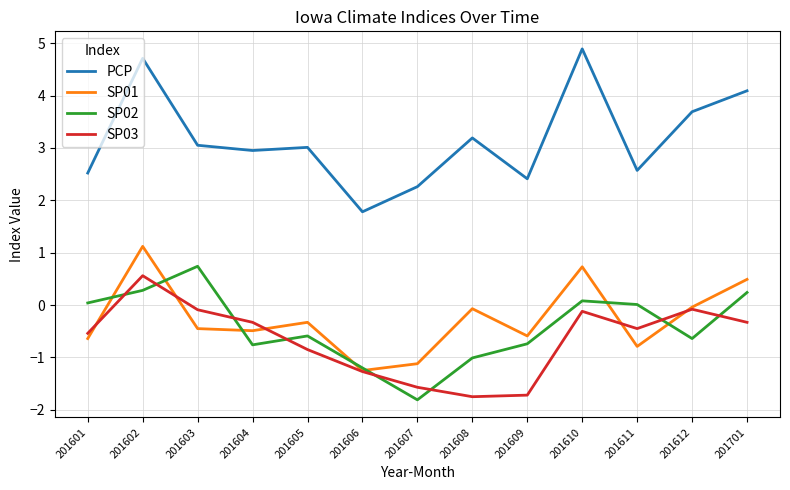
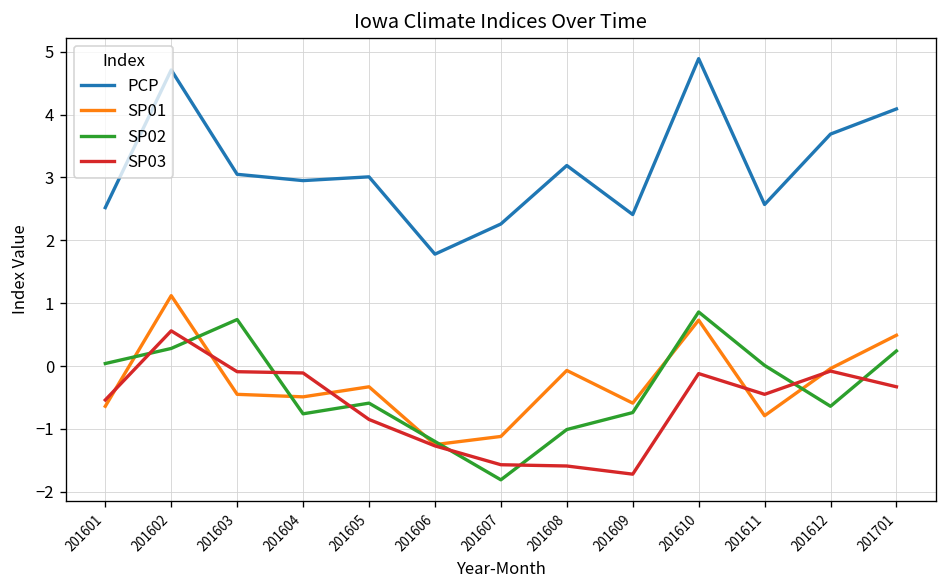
  {
    "PCP": {
      "201601": 2.5,
      "201603": 3.1,
      "201604": 3.0,
      "201605": 3.0,
      "201606": 1.8,
      "201607": 2.3,
      "201608": 3.2,
      "201609": 2.4,
      "201610": 4.9,
      "201611": 2.6,
      "201612": 3.7,
      "201701": 4.1
    },
    "SP01": {
      "201601": -0.6,
      "201602": 1.1,
      "201603": -0.5,
      "201604": -0.5,
      "201605": -0.3,
      "201607": -1.1,
      "201608": -0.1,
      "201609": -0.6,
      "201610": 0.7,
      "201611": -0.8,
      "201701": 0.5
    },
    "SP02": {
      "201601": 0.0,
      "201602": 0.3,
      "201603": 0.7,
      "201604": -0.8,
      "201605": -0.6,
      "201606": -1.2,
      "201607": -1.8,
      "201608": -1.0,
      "201609": -0.7,
-     "201610": 0.1,
+     "201610": 0.9,
      "201611": 0.0,
      "201612": -0.6,
      "201701": 0.2
    },
    "SP03": {
      "201601": -0.5,
      "201602": 0.6,
      "201603": -0.1,
-     "201604": -0.3,
+     "201604": -0.1,
      "201605": -0.9,
      "201607": -1.6,
-     "201608": -1.8,
+     "201608": -1.6,
      "201609": -1.7,
      "201610": -0.1,
      "201611": -0.5,
      "201701": -0.3
    }
  }
